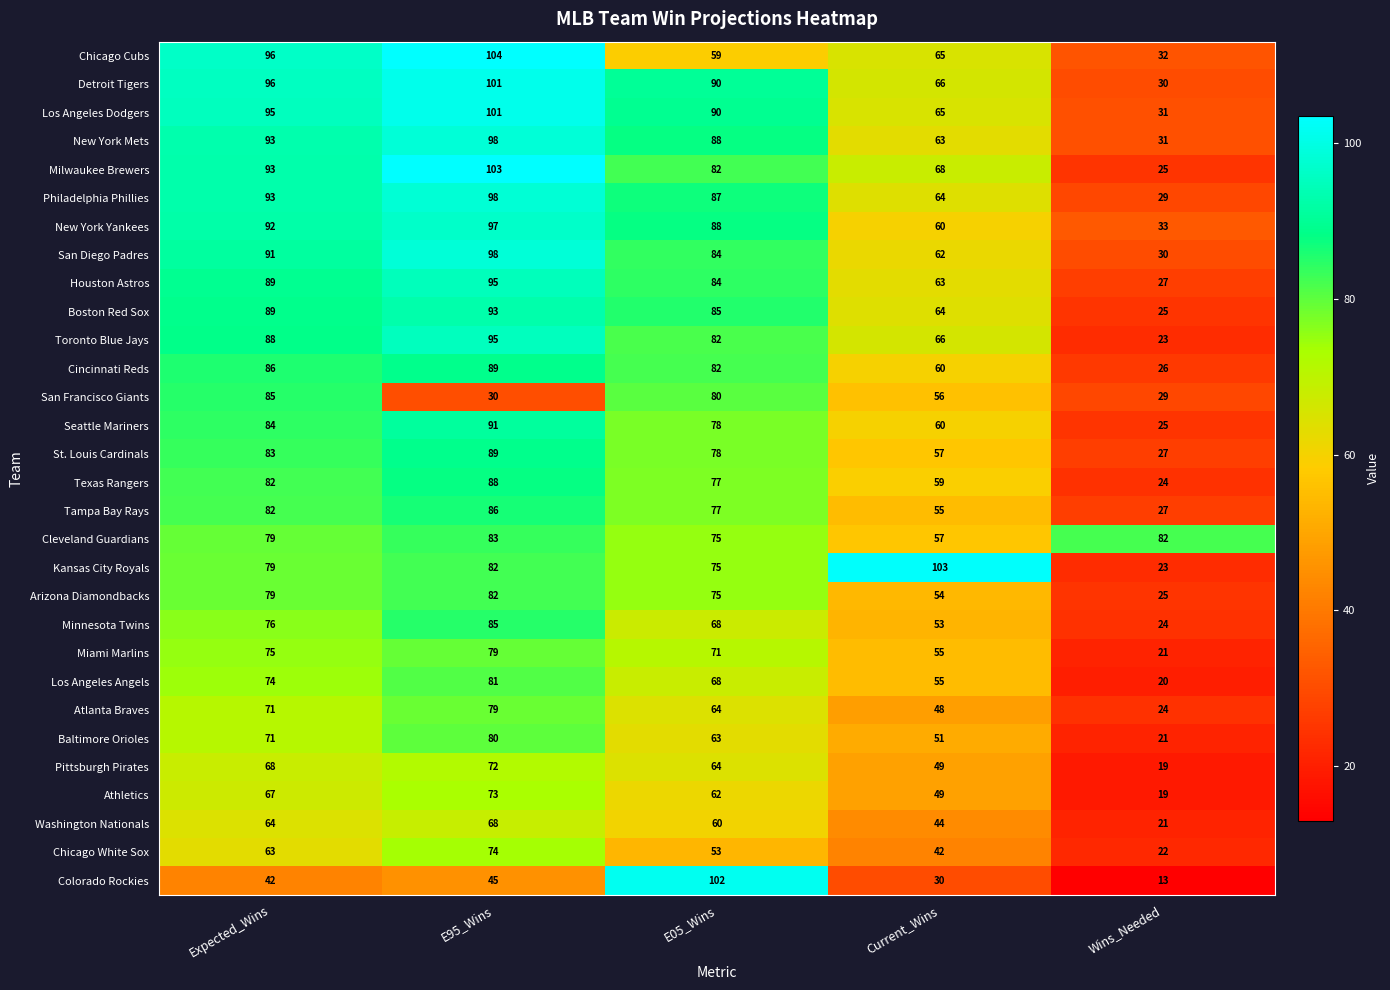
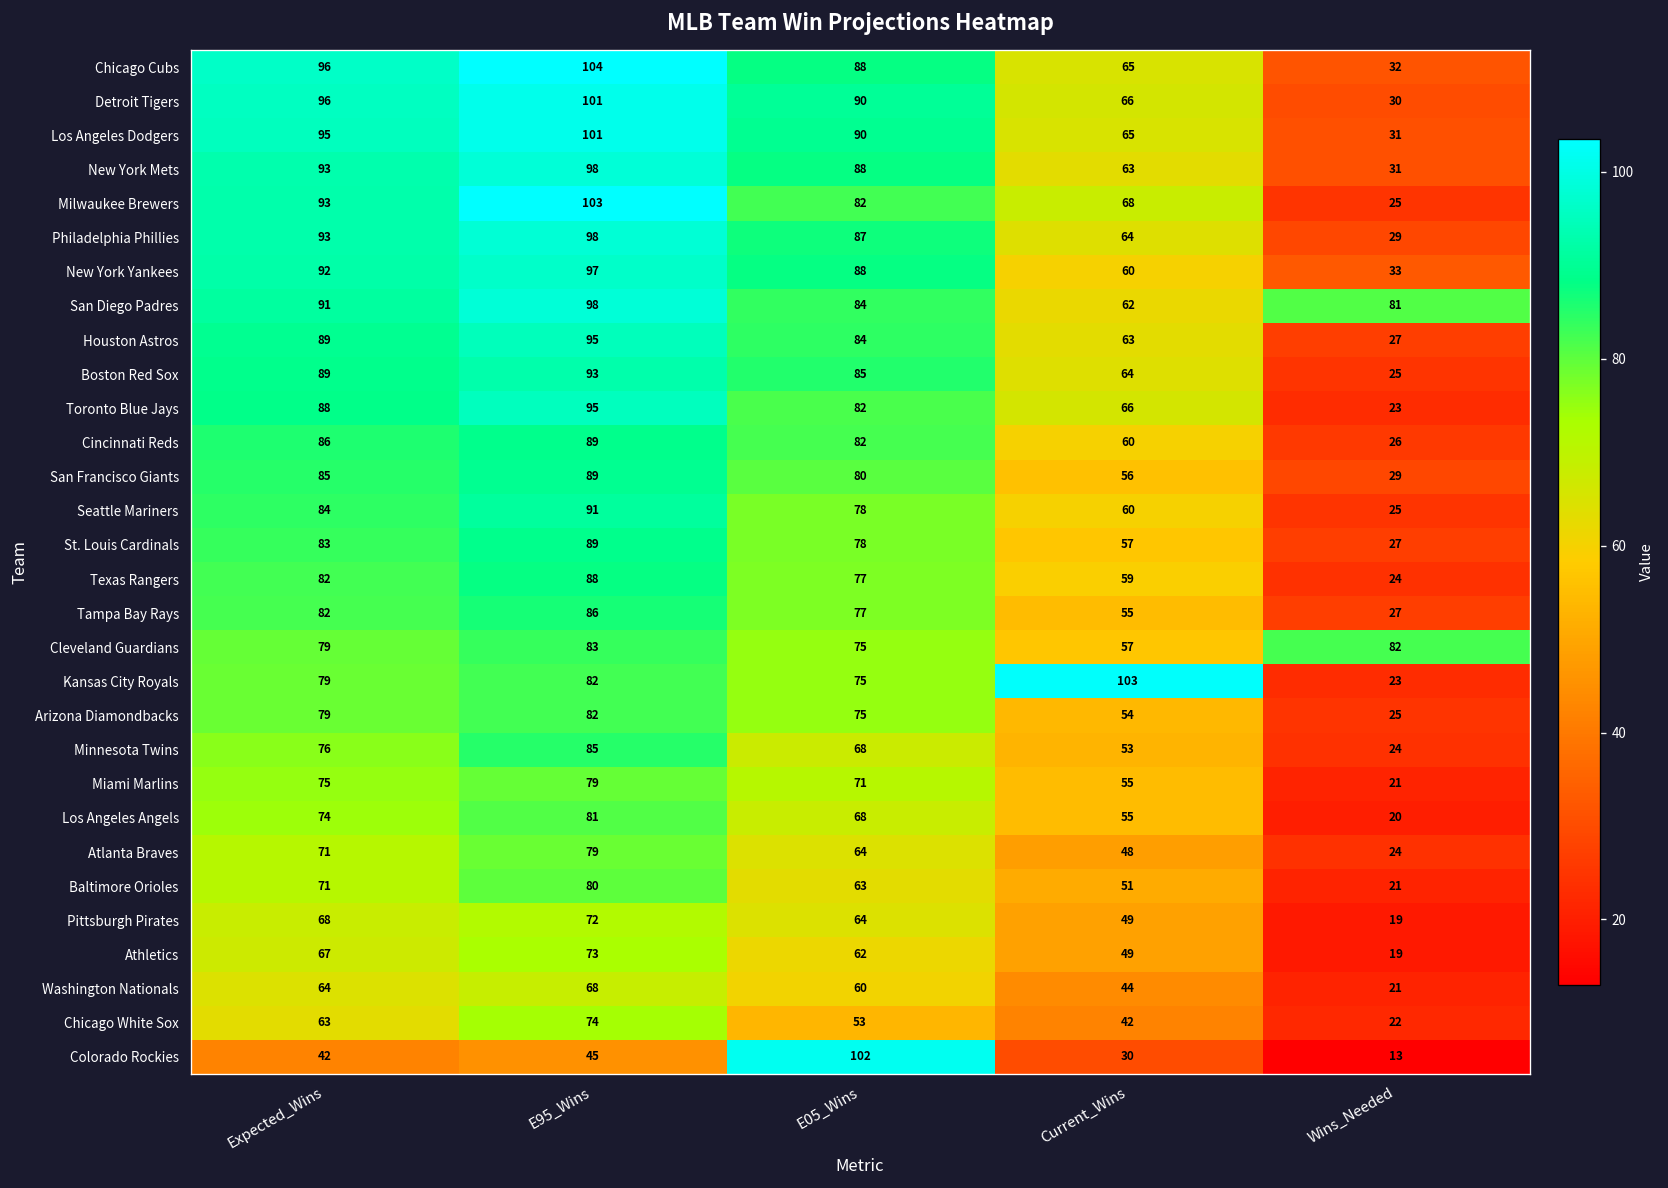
  {
    "Chicago Cubs": {
      "Expected_Wins": 96,
      "E95_Wins": 104,
-     "E05_Wins": 59,
+     "E05_Wins": 88,
      "Current_Wins": 65,
      "Wins_Needed": 32
    },
    "Detroit Tigers": {
      "Expected_Wins": 96,
      "E95_Wins": 101,
      "E05_Wins": 90,
      "Current_Wins": 66,
      "Wins_Needed": 30
    },
    "Los Angeles Dodgers": {
      "Expected_Wins": 95,
      "E95_Wins": 101,
      "E05_Wins": 90,
      "Current_Wins": 65,
      "Wins_Needed": 31
    },
    "New York Mets": {
      "Expected_Wins": 93,
      "E95_Wins": 98,
      "E05_Wins": 88,
      "Current_Wins": 63,
      "Wins_Needed": 31
    },
    "Milwaukee Brewers": {
      "Expected_Wins": 93,
      "E95_Wins": 103,
      "E05_Wins": 82,
      "Current_Wins": 68,
      "Wins_Needed": 25
    },
    "Philadelphia Phillies": {
      "Expected_Wins": 93,
      "E95_Wins": 98,
      "E05_Wins": 87,
      "Current_Wins": 64,
      "Wins_Needed": 29
    },
    "New York Yankees": {
      "Expected_Wins": 92,
      "E95_Wins": 97,
      "E05_Wins": 88,
      "Current_Wins": 60,
      "Wins_Needed": 33
    },
    "San Diego Padres": {
      "Expected_Wins": 91,
      "E95_Wins": 98,
      "E05_Wins": 84,
      "Current_Wins": 62,
-     "Wins_Needed": 30
+     "Wins_Needed": 81
    },
    "Houston Astros": {
      "Expected_Wins": 89,
      "E95_Wins": 95,
      "E05_Wins": 84,
      "Current_Wins": 63,
      "Wins_Needed": 27
    },
    "Boston Red Sox": {
      "Expected_Wins": 89,
      "E95_Wins": 93,
      "E05_Wins": 85,
      "Current_Wins": 64,
      "Wins_Needed": 25
    },
    "Toronto Blue Jays": {
      "Expected_Wins": 88,
      "E95_Wins": 95,
      "E05_Wins": 82,
      "Current_Wins": 66,
      "Wins_Needed": 23
    },
    "Cincinnati Reds": {
      "Expected_Wins": 86,
      "E95_Wins": 89,
      "E05_Wins": 82,
      "Current_Wins": 60,
      "Wins_Needed": 26
    },
    "San Francisco Giants": {
      "Expected_Wins": 85,
-     "E95_Wins": 30,
+     "E95_Wins": 89,
      "E05_Wins": 80,
      "Current_Wins": 56,
      "Wins_Needed": 29
    },
    "Seattle Mariners": {
      "Expected_Wins": 84,
      "E95_Wins": 91,
      "E05_Wins": 78,
      "Current_Wins": 60,
      "Wins_Needed": 25
    },
    "St. Louis Cardinals": {
      "Expected_Wins": 83,
      "E95_Wins": 89,
      "E05_Wins": 78,
      "Current_Wins": 57,
      "Wins_Needed": 27
    },
    "Texas Rangers": {
      "Expected_Wins": 82,
      "E95_Wins": 88,
      "E05_Wins": 77,
      "Current_Wins": 59,
      "Wins_Needed": 24
    },
    "Tampa Bay Rays": {
      "Expected_Wins": 82,
      "E95_Wins": 86,
      "E05_Wins": 77,
      "Current_Wins": 55,
      "Wins_Needed": 27
    },
    "Cleveland Guardians": {
      "Expected_Wins": 79,
      "E95_Wins": 83,
      "E05_Wins": 75,
      "Current_Wins": 57,
      "Wins_Needed": 82
    },
    "Kansas City Royals": {
      "Expected_Wins": 79,
      "E95_Wins": 82,
      "E05_Wins": 75,
      "Current_Wins": 103,
      "Wins_Needed": 23
    },
    "Arizona Diamondbacks": {
      "Expected_Wins": 79,
      "E95_Wins": 82,
      "E05_Wins": 75,
      "Current_Wins": 54,
      "Wins_Needed": 25
    },
    "Minnesota Twins": {
      "Expected_Wins": 76,
      "E95_Wins": 85,
      "E05_Wins": 68,
      "Current_Wins": 53,
      "Wins_Needed": 24
    },
    "Miami Marlins": {
      "Expected_Wins": 75,
      "E95_Wins": 79,
      "E05_Wins": 71,
      "Current_Wins": 55,
      "Wins_Needed": 21
    },
    "Los Angeles Angels": {
      "Expected_Wins": 74,
      "E95_Wins": 81,
      "E05_Wins": 68,
      "Current_Wins": 55,
      "Wins_Needed": 20
    },
    "Atlanta Braves": {
      "Expected_Wins": 71,
      "E95_Wins": 79,
      "E05_Wins": 64,
      "Current_Wins": 48,
      "Wins_Needed": 24
    },
    "Baltimore Orioles": {
      "Expected_Wins": 71,
      "E95_Wins": 80,
      "E05_Wins": 63,
      "Current_Wins": 51,
      "Wins_Needed": 21
    },
    "Pittsburgh Pirates": {
      "Expected_Wins": 68,
      "E95_Wins": 72,
      "E05_Wins": 64,
      "Current_Wins": 49,
      "Wins_Needed": 19
    },
    "Athletics": {
      "Expected_Wins": 67,
      "E95_Wins": 73,
      "E05_Wins": 62,
      "Current_Wins": 49,
      "Wins_Needed": 19
    },
    "Washington Nationals": {
      "Expected_Wins": 64,
      "E95_Wins": 68,
      "E05_Wins": 60,
      "Current_Wins": 44,
      "Wins_Needed": 21
    },
    "Chicago White Sox": {
      "Expected_Wins": 63,
      "E95_Wins": 74,
      "E05_Wins": 53,
      "Current_Wins": 42,
      "Wins_Needed": 22
    },
    "Colorado Rockies": {
      "Expected_Wins": 42,
      "E95_Wins": 45,
      "E05_Wins": 102,
      "Current_Wins": 30,
      "Wins_Needed": 13
    }
  }
